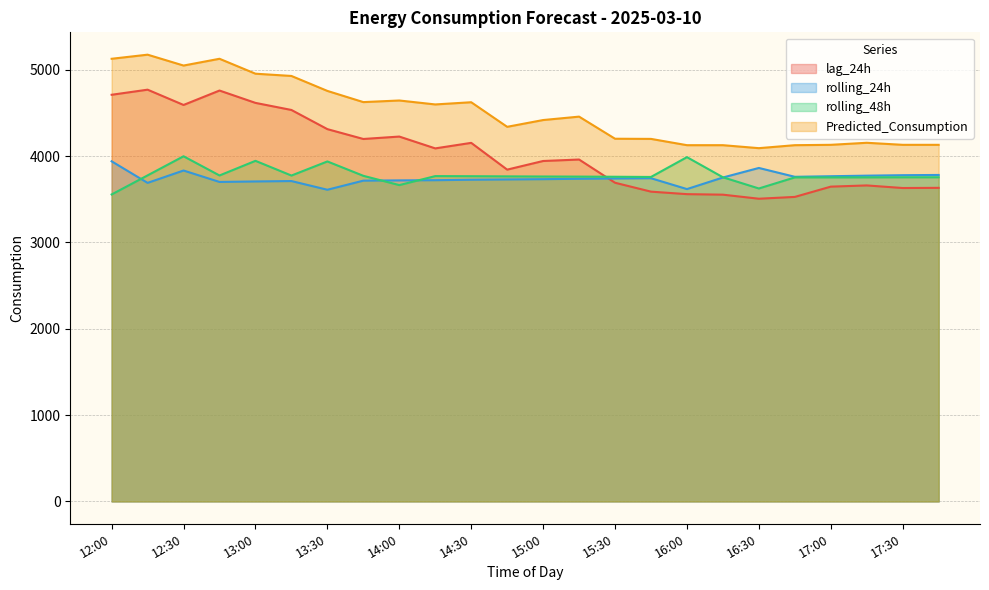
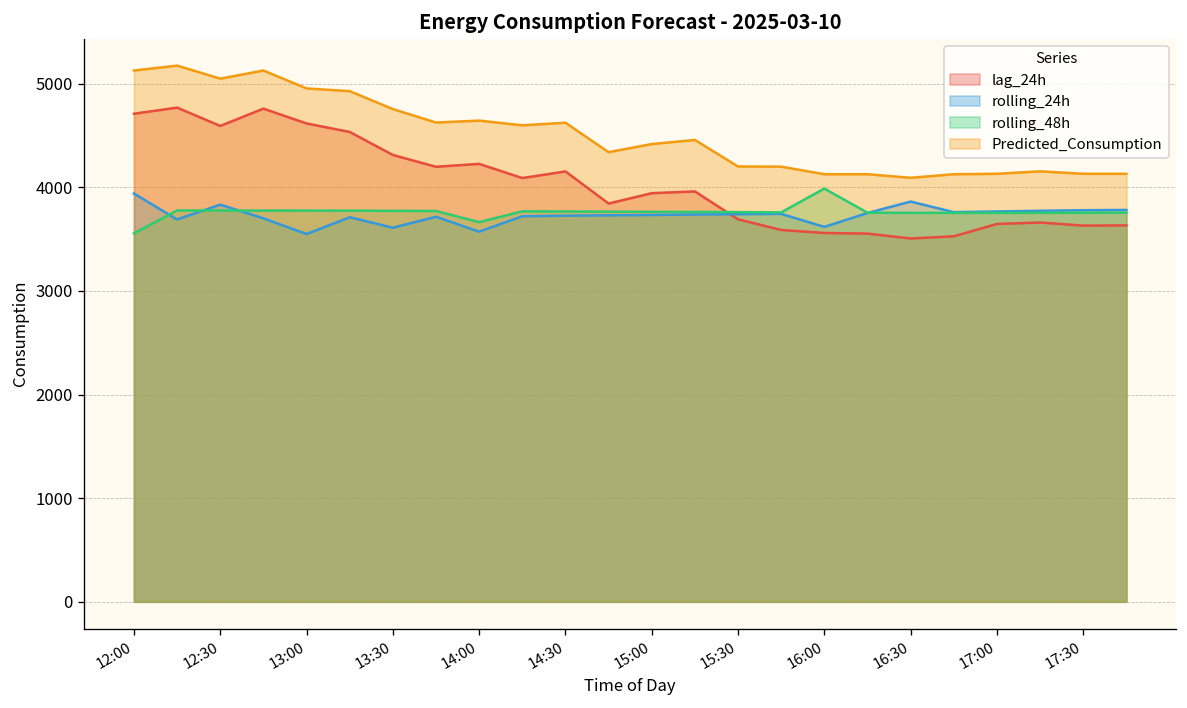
  {
    "rolling_24h": {
      "12:00": 3900,
      "12:30": 3800,
-     "13:00": 3700,
+     "13:00": 3500,
      "13:30": 3600,
-     "14:00": 3700,
+     "14:00": 3600,
      "14:30": 3700,
      "15:00": 3700,
      "16:00": 3600,
      "16:30": 3900
    },
    "rolling_48h": {
      "12:00": 3600,
-     "12:30": 4000,
-     "13:00": 3900,
-     "13:30": 3900,
+     "12:30": 3800,
+     "13:00": 3800,
+     "13:30": 3800,
      "14:00": 3700,
      "14:30": 3800,
      "15:00": 3800,
      "16:00": 4000,
-     "16:30": 3600
+     "16:30": 3800
    }
  }
